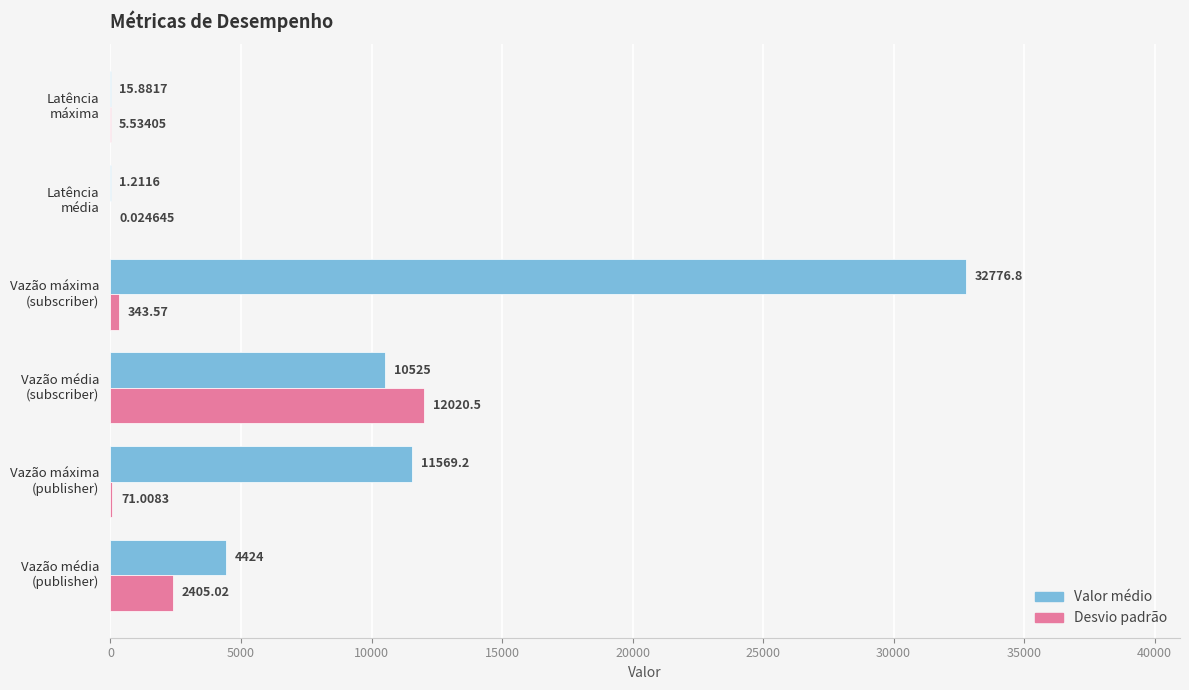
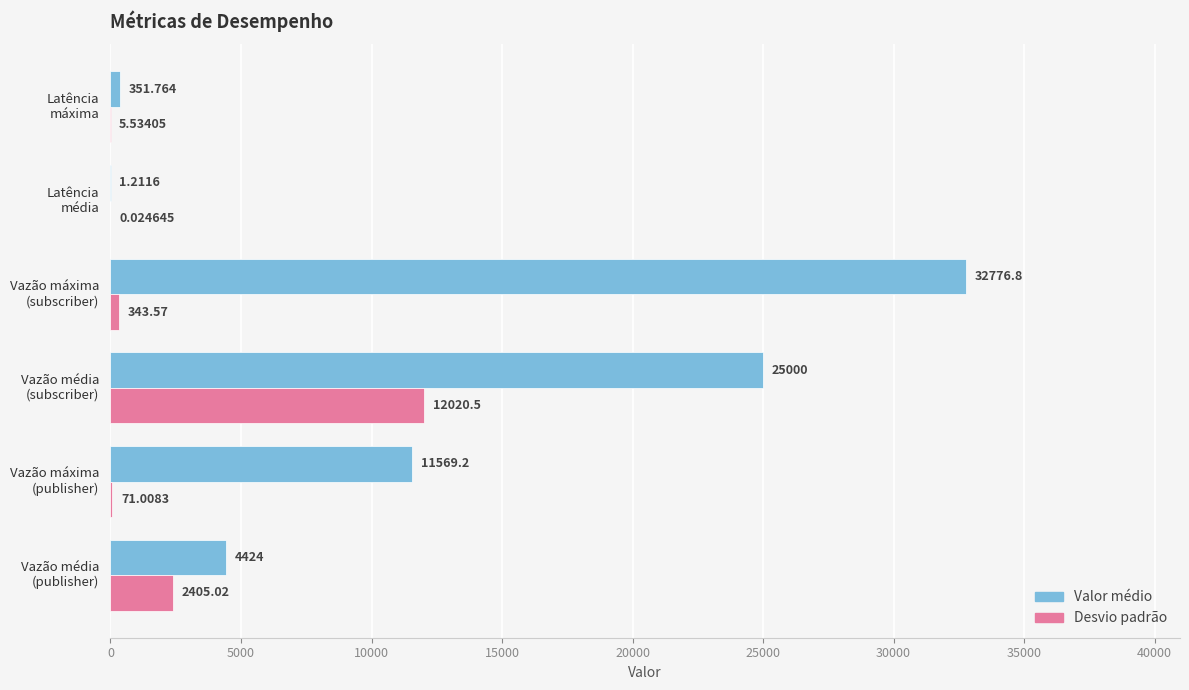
  {
    "Valor médio": {
-     "Latência máxima": 15.8817,
+     "Latência máxima": 351.764,
      "Latência média": 1.2116,
      "Vazão máxima (subscriber)": 32776.8,
-     "Vazão média (subscriber)": 10525,
+     "Vazão média (subscriber)": 25000,
      "Vazão máxima (publisher)": 11569.2,
      "Vazão média (publisher)": 4424
    },
    "Desvio padrão": {
      "Latência máxima": 5.53405,
      "Latência média": 0.024645,
      "Vazão máxima (subscriber)": 343.57,
      "Vazão média (subscriber)": 12020.5,
      "Vazão máxima (publisher)": 71.0083,
      "Vazão média (publisher)": 2405.02
    }
  }
